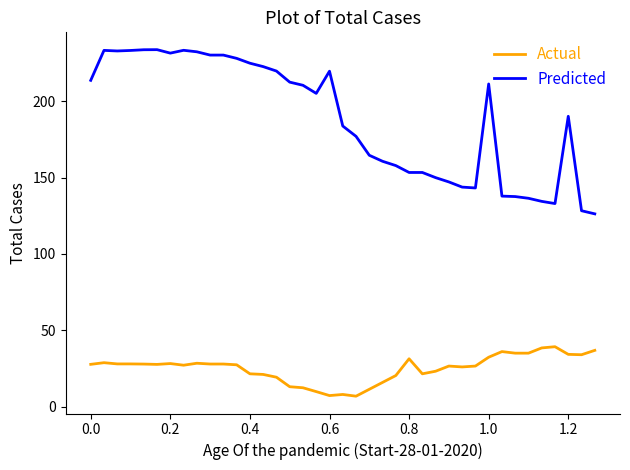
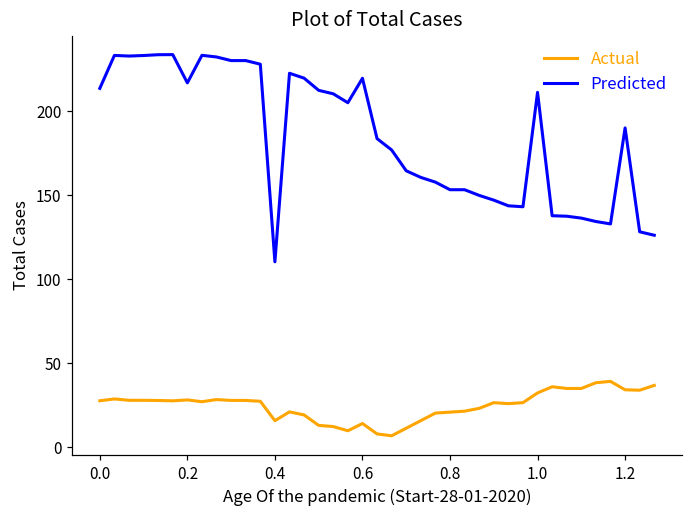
  {
    "Actual": {
      "0.0": 28,
      "0.2": 28,
-     "0.4": 21,
-     "0.6": 7,
-     "0.8": 31,
+     "0.4": 16,
+     "0.6": 14,
+     "0.8": 21,
      "1.0": 32,
      "1.2": 34
    },
    "Predicted": {
      "0.0": 214,
-     "0.2": 232,
-     "0.4": 225,
+     "0.2": 217,
+     "0.4": 110,
      "0.6": 220,
      "0.8": 153,
      "1.0": 211,
      "1.2": 190
    }
  }
